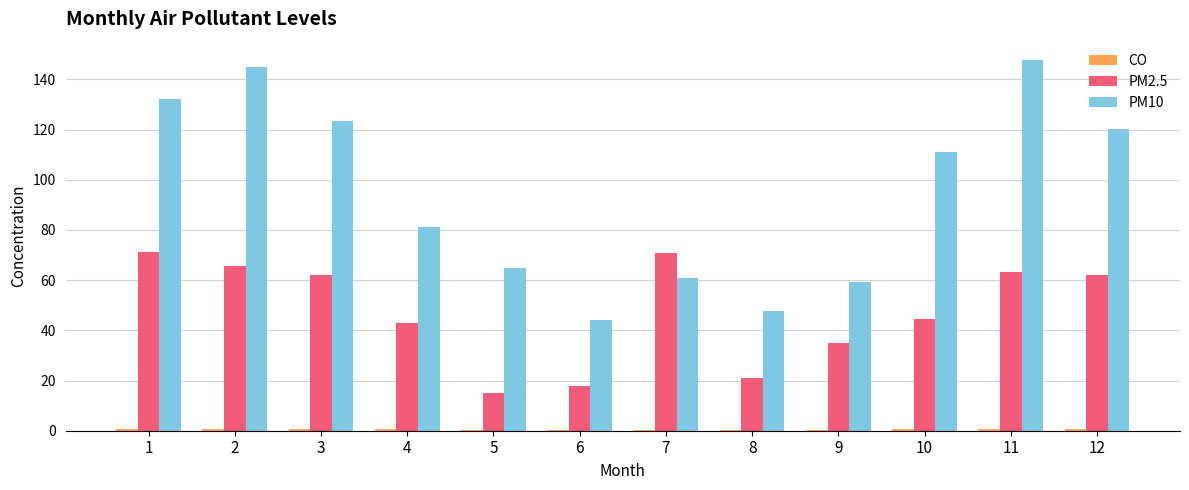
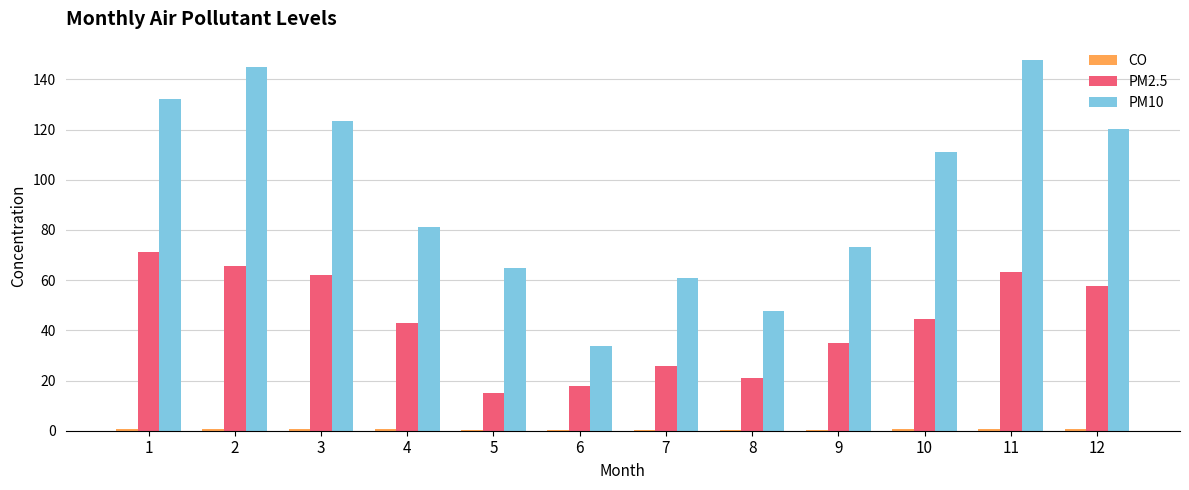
  {
    "PM2.5": {
      "1": 71,
      "2": 66,
      "3": 62,
      "4": 43,
      "5": 15,
      "6": 18,
-     "7": 71,
+     "7": 26,
      "8": 21,
      "9": 35,
      "10": 44,
      "11": 63,
-     "12": 62
+     "12": 58
    },
    "PM10": {
      "1": 132,
      "2": 145,
      "3": 123,
      "4": 81,
      "5": 65,
-     "6": 44,
+     "6": 34,
      "7": 61,
      "8": 48,
-     "9": 59,
+     "9": 73,
      "10": 111,
      "11": 148,
      "12": 120
    }
  }
